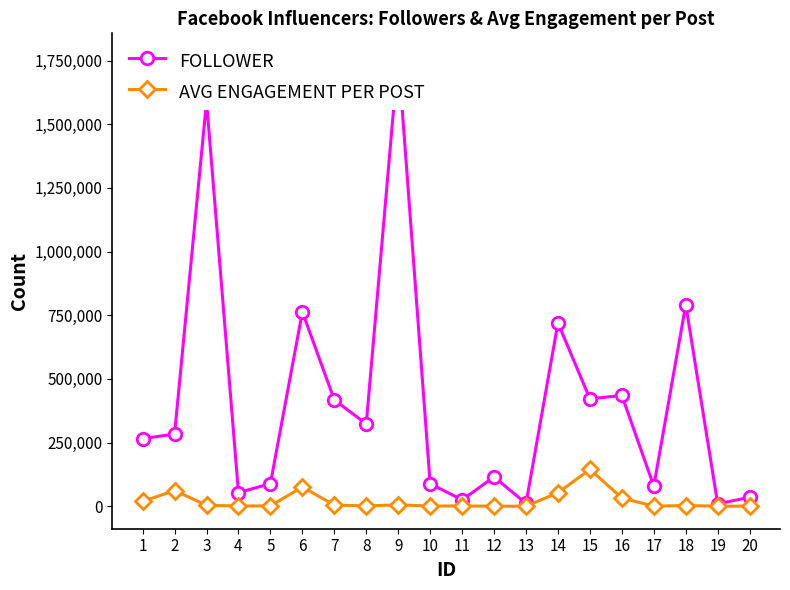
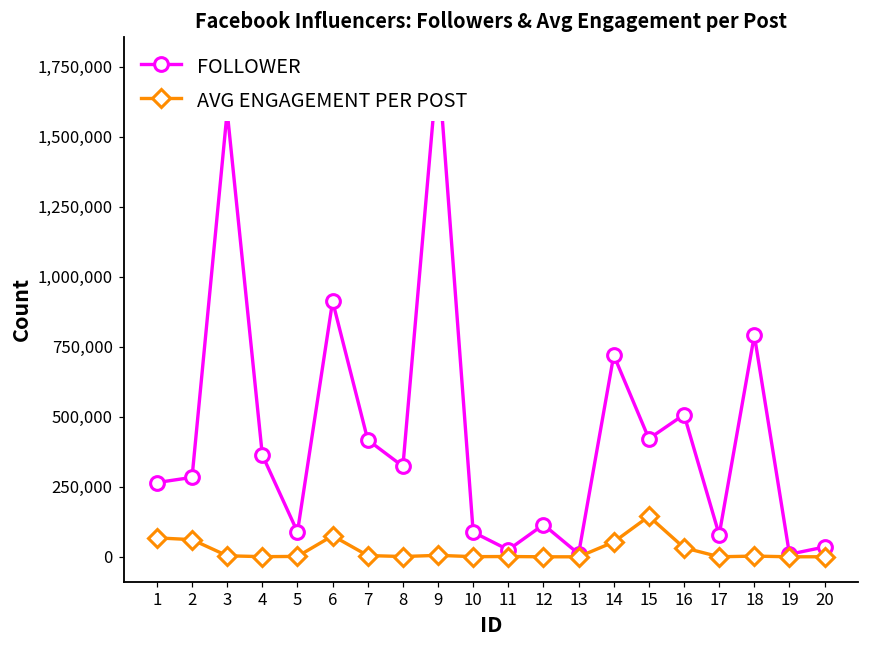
  {
    "FOLLOWER": {
      "1": "270,000",
      "2": "280,000",
-     "4": "50,000",
+     "4": "360,000",
      "5": "90,000",
-     "6": "760,000",
+     "6": "910,000",
      "7": "420,000",
      "8": "320,000",
      "10": "90,000",
      "11": "30,000",
      "12": "120,000",
      "13": "10,000",
      "14": "720,000",
      "15": "420,000",
-     "16": "440,000",
+     "16": "510,000",
      "17": "80,000",
      "18": "790,000",
      "20": "40,000"
    },
    "AVG ENGAGEMENT PER POST": {
-     "1": "20,000",
+     "1": "70,000",
      "2": "60,000",
      "3": "0",
      "4": "0",
      "5": "0",
      "6": "80,000",
      "7": "0",
      "8": "0",
      "9": "10,000",
      "10": "0",
      "11": "0",
      "12": "0",
      "13": "0",
      "14": "50,000",
      "15": "140,000",
      "16": "30,000",
      "17": "0",
      "18": "0",
      "20": "0"
    }
  }
